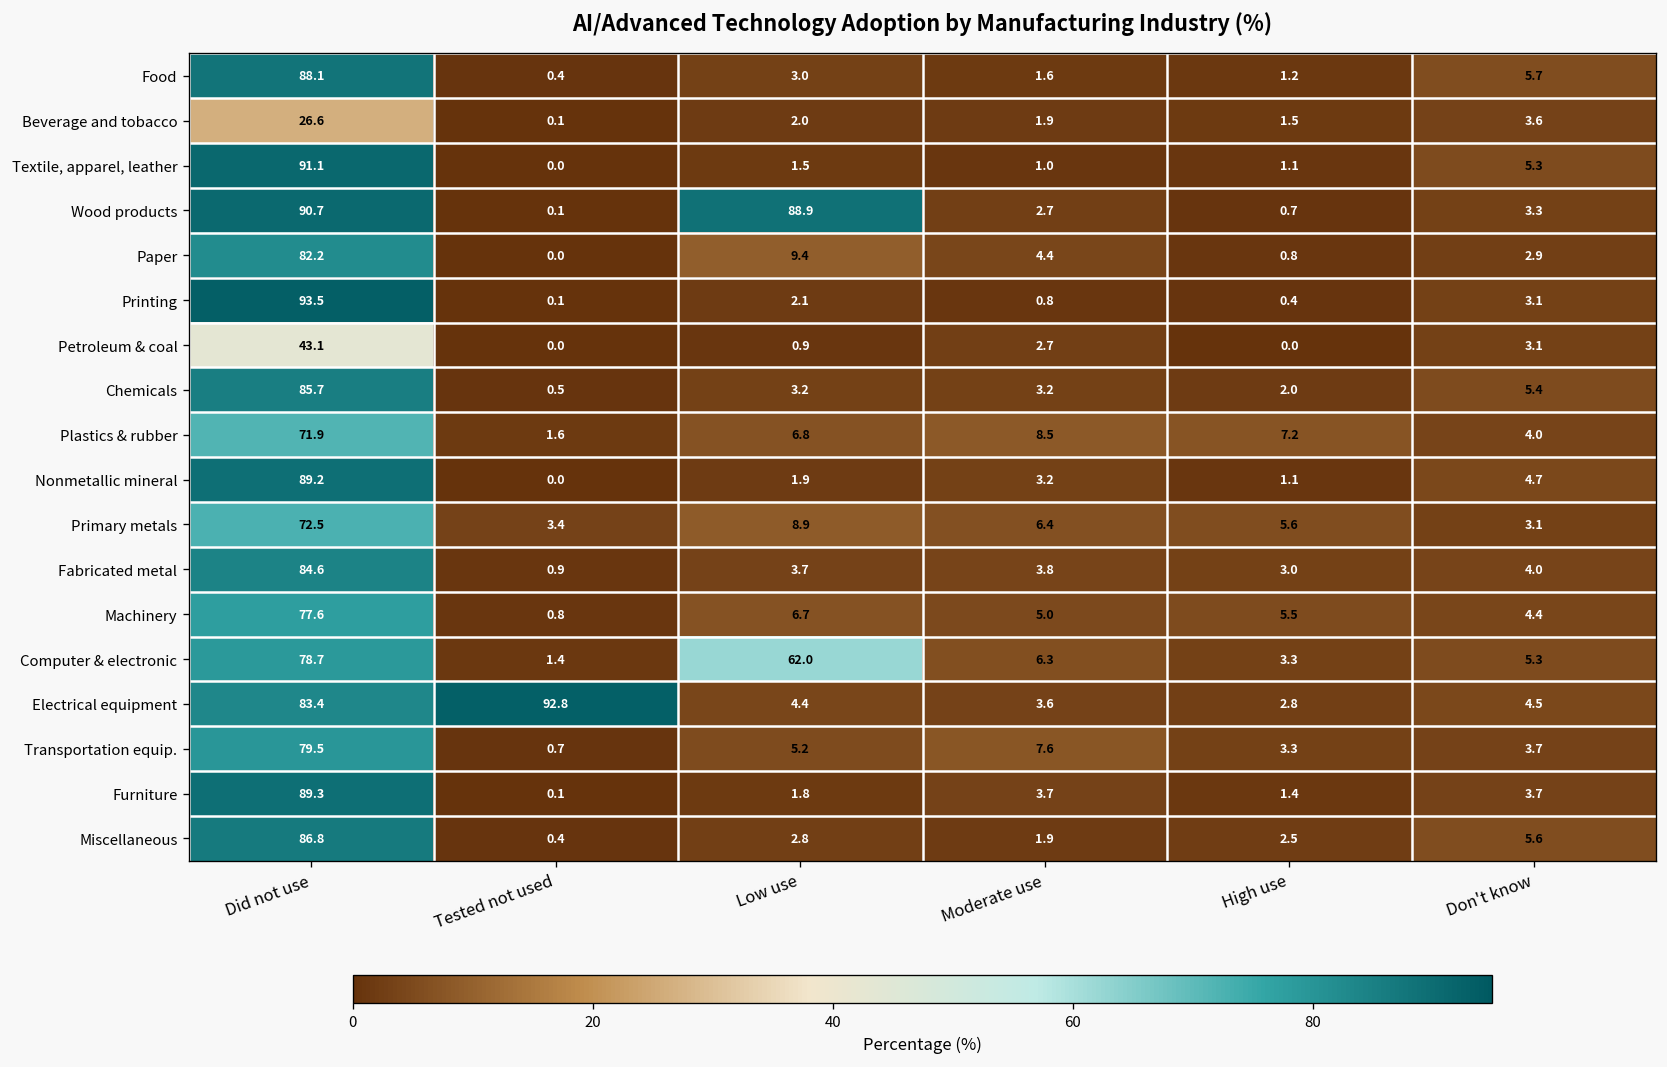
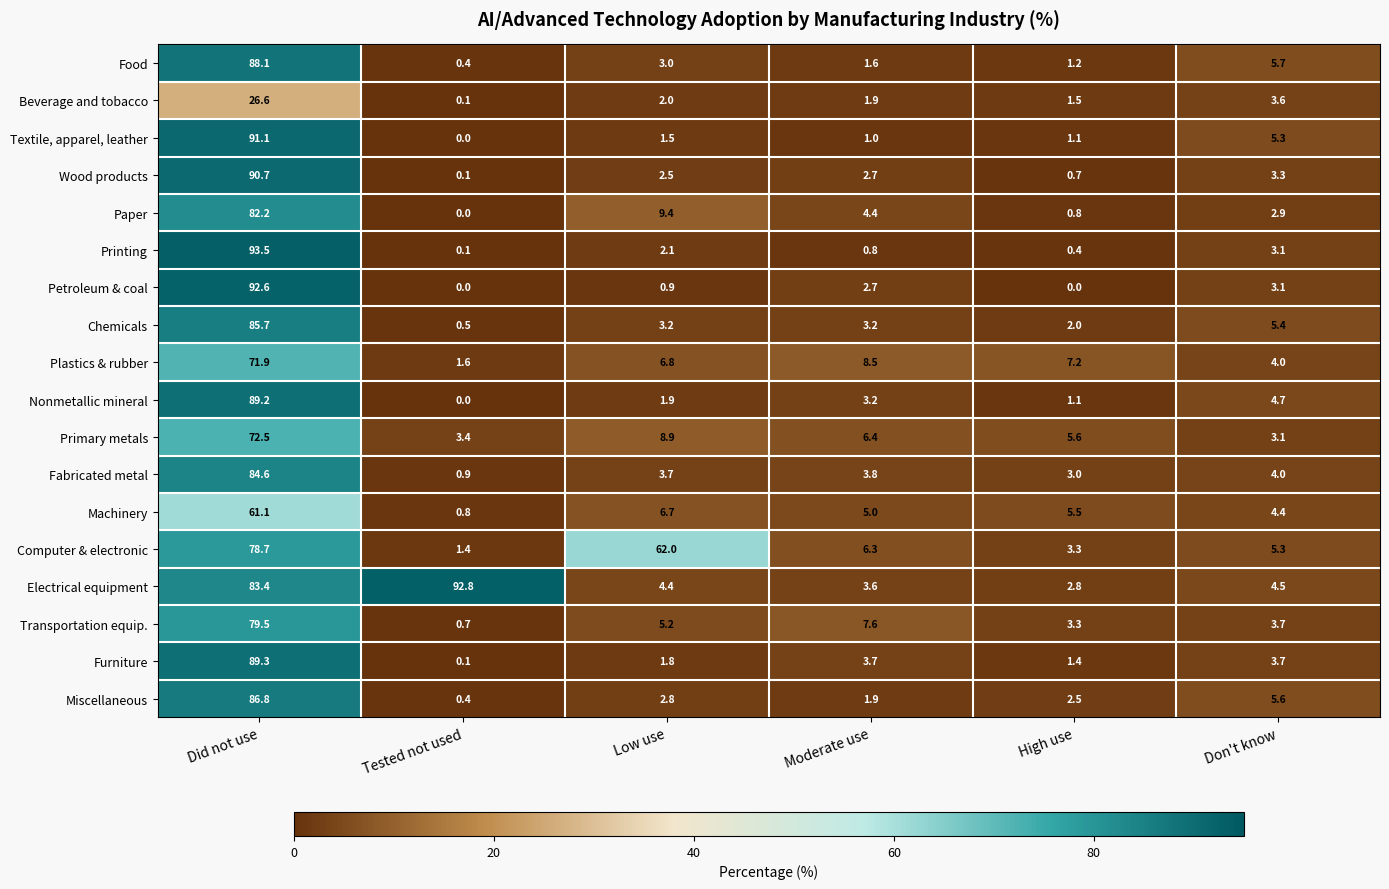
  {
    "Food": {
      "Did not use": 88.1,
      "Tested not used": 0.4,
      "Low use": 3.0,
      "Moderate use": 1.6,
      "High use": 1.2,
      "Don't know": 5.7
    },
    "Beverage and tobacco": {
      "Did not use": 26.6,
      "Tested not used": 0.1,
      "Low use": 2.0,
      "Moderate use": 1.9,
      "High use": 1.5,
      "Don't know": 3.6
    },
    "Textile, apparel, leather": {
      "Did not use": 91.1,
      "Tested not used": 0.0,
      "Low use": 1.5,
      "Moderate use": 1.0,
      "High use": 1.1,
      "Don't know": 5.3
    },
    "Wood products": {
      "Did not use": 90.7,
      "Tested not used": 0.1,
-     "Low use": 88.9,
+     "Low use": 2.5,
      "Moderate use": 2.7,
      "High use": 0.7,
      "Don't know": 3.3
    },
    "Paper": {
      "Did not use": 82.2,
      "Tested not used": 0.0,
      "Low use": 9.4,
      "Moderate use": 4.4,
      "High use": 0.8,
      "Don't know": 2.9
    },
    "Printing": {
      "Did not use": 93.5,
      "Tested not used": 0.1,
      "Low use": 2.1,
      "Moderate use": 0.8,
      "High use": 0.4,
      "Don't know": 3.1
    },
    "Petroleum & coal": {
-     "Did not use": 43.1,
+     "Did not use": 92.6,
      "Tested not used": 0.0,
      "Low use": 0.9,
      "Moderate use": 2.7,
      "High use": 0.0,
      "Don't know": 3.1
    },
    "Chemicals": {
      "Did not use": 85.7,
      "Tested not used": 0.5,
      "Low use": 3.2,
      "Moderate use": 3.2,
      "High use": 2.0,
      "Don't know": 5.4
    },
    "Plastics & rubber": {
      "Did not use": 71.9,
      "Tested not used": 1.6,
      "Low use": 6.8,
      "Moderate use": 8.5,
      "High use": 7.2,
      "Don't know": 4.0
    },
    "Nonmetallic mineral": {
      "Did not use": 89.2,
      "Tested not used": 0.0,
      "Low use": 1.9,
      "Moderate use": 3.2,
      "High use": 1.1,
      "Don't know": 4.7
    },
    "Primary metals": {
      "Did not use": 72.5,
      "Tested not used": 3.4,
      "Low use": 8.9,
      "Moderate use": 6.4,
      "High use": 5.6,
      "Don't know": 3.1
    },
    "Fabricated metal": {
      "Did not use": 84.6,
      "Tested not used": 0.9,
      "Low use": 3.7,
      "Moderate use": 3.8,
      "High use": 3.0,
      "Don't know": 4.0
    },
    "Machinery": {
-     "Did not use": 77.6,
+     "Did not use": 61.1,
      "Tested not used": 0.8,
      "Low use": 6.7,
      "Moderate use": 5.0,
      "High use": 5.5,
      "Don't know": 4.4
    },
    "Computer & electronic": {
      "Did not use": 78.7,
      "Tested not used": 1.4,
      "Low use": 62.0,
      "Moderate use": 6.3,
      "High use": 3.3,
      "Don't know": 5.3
    },
    "Electrical equipment": {
      "Did not use": 83.4,
      "Tested not used": 92.8,
      "Low use": 4.4,
      "Moderate use": 3.6,
      "High use": 2.8,
      "Don't know": 4.5
    },
    "Transportation equip.": {
      "Did not use": 79.5,
      "Tested not used": 0.7,
      "Low use": 5.2,
      "Moderate use": 7.6,
      "High use": 3.3,
      "Don't know": 3.7
    },
    "Furniture": {
      "Did not use": 89.3,
      "Tested not used": 0.1,
      "Low use": 1.8,
      "Moderate use": 3.7,
      "High use": 1.4,
      "Don't know": 3.7
    },
    "Miscellaneous": {
      "Did not use": 86.8,
      "Tested not used": 0.4,
      "Low use": 2.8,
      "Moderate use": 1.9,
      "High use": 2.5,
      "Don't know": 5.6
    }
  }
